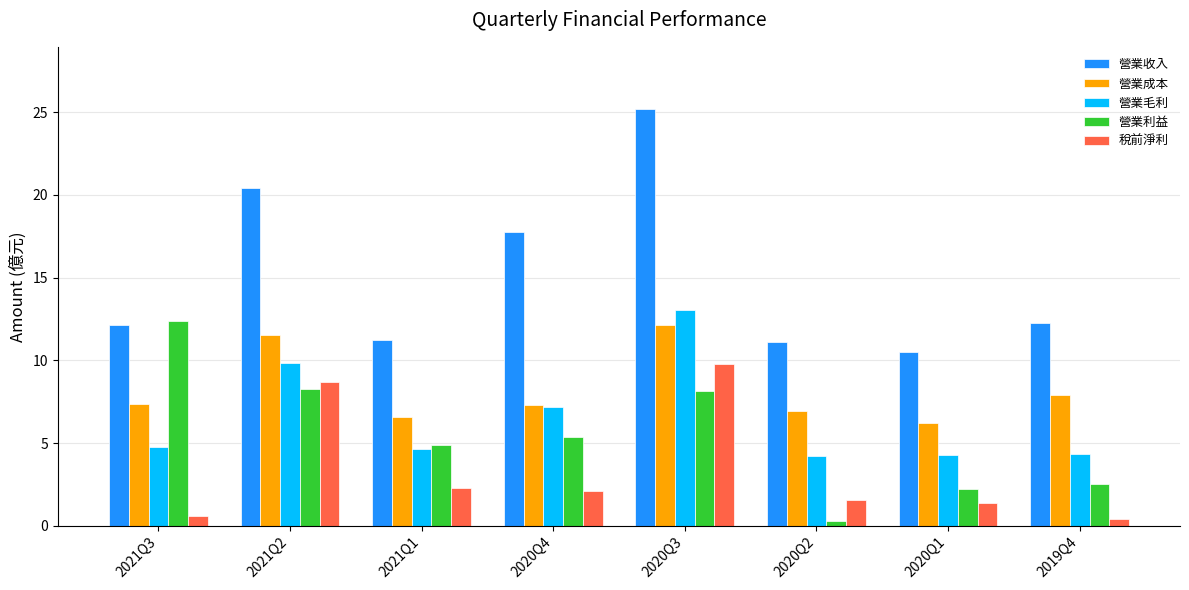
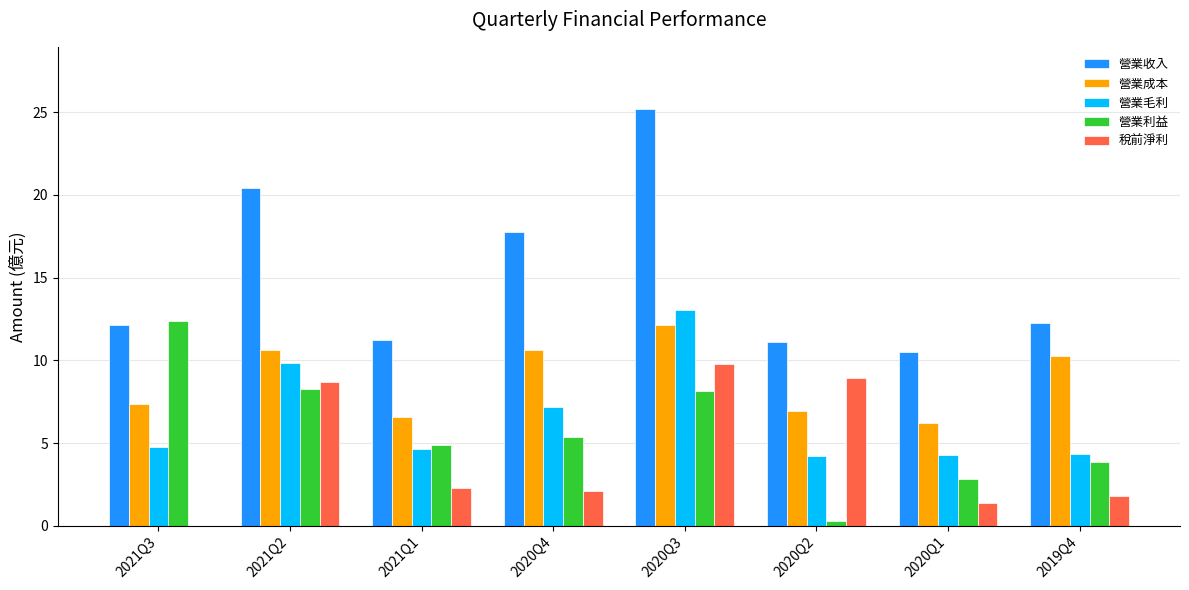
  {
    "營業成本": {
      "2021Q3": 7.3,
-     "2021Q2": 11.6,
+     "2021Q2": 10.6,
      "2021Q1": 6.6,
-     "2020Q4": 7.3,
+     "2020Q4": 10.6,
      "2020Q3": 12.2,
      "2020Q2": 6.9,
      "2020Q1": 6.2,
-     "2019Q4": 7.9
+     "2019Q4": 10.3
    },
    "營業利益": {
      "2021Q3": 12.4,
      "2021Q2": 8.3,
      "2021Q1": 4.9,
      "2020Q4": 5.3,
      "2020Q3": 8.2,
      "2020Q2": 0.3,
-     "2020Q1": 2.2,
-     "2019Q4": 2.5
+     "2020Q1": 2.8,
+     "2019Q4": 3.8
    },
    "稅前淨利": {
-     "2021Q3": 0.6,
+     "2021Q3": 0.0,
      "2021Q2": 8.7,
      "2021Q1": 2.3,
      "2020Q4": 2.1,
      "2020Q3": 9.8,
-     "2020Q2": 1.6,
+     "2020Q2": 8.9,
      "2020Q1": 1.4,
-     "2019Q4": 0.4
+     "2019Q4": 1.8
    }
  }
